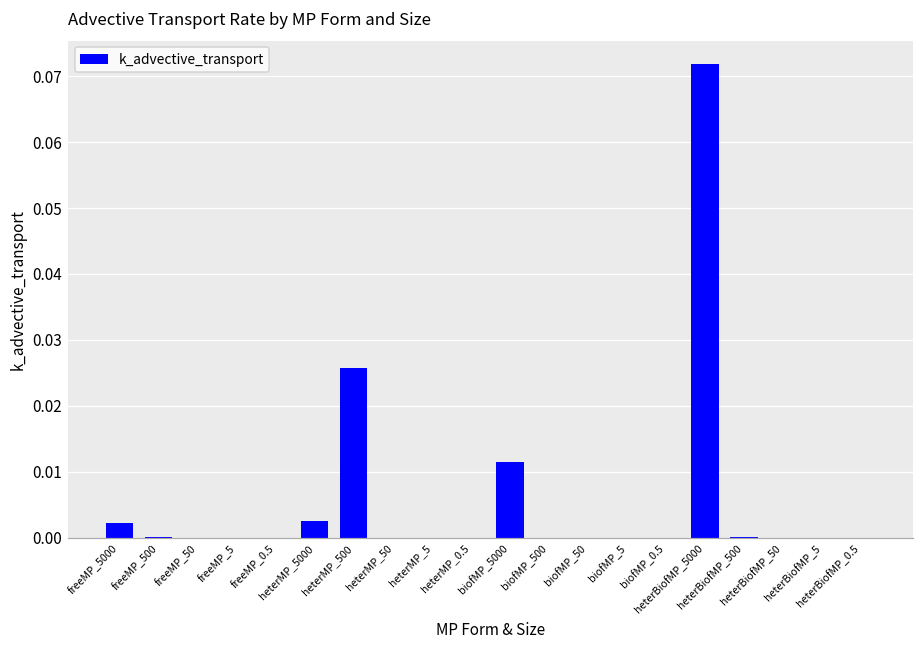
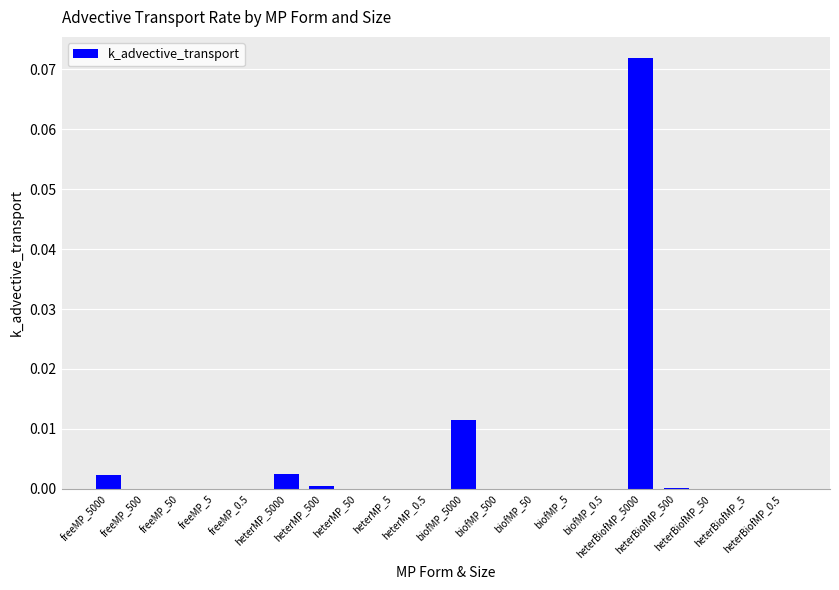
  {
    "freeMP_5000": 0.002,
    "heterMP_5000": 0.002,
-   "heterMP_500": 0.026,
+   "heterMP_500": 0.001,
    "biofMP_5000": 0.011,
    "heterBiofMP_5000": 0.072
  }
